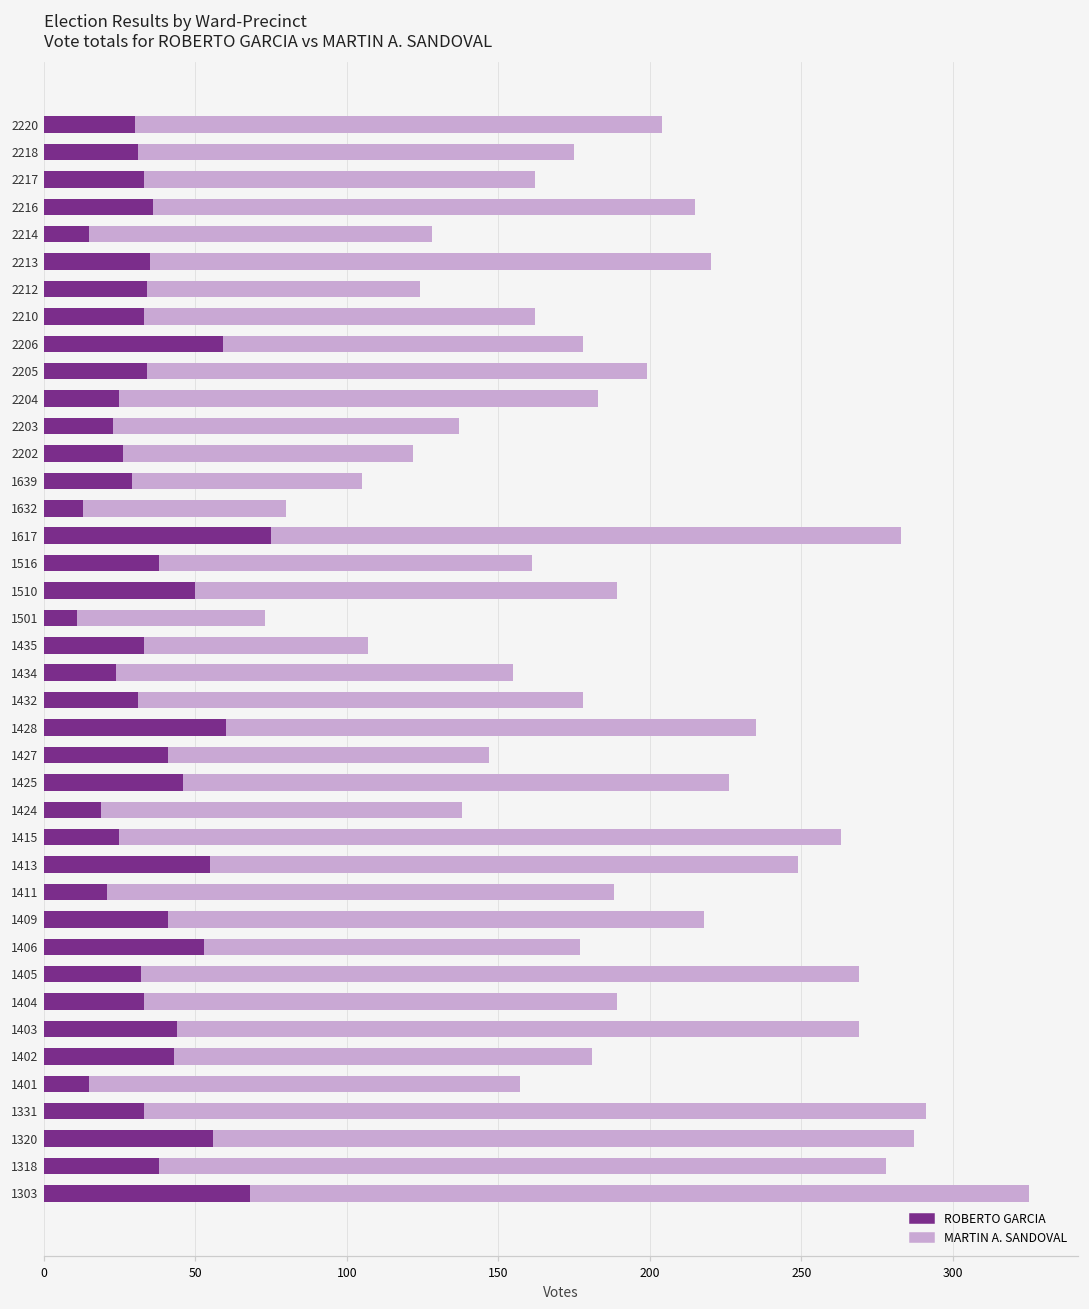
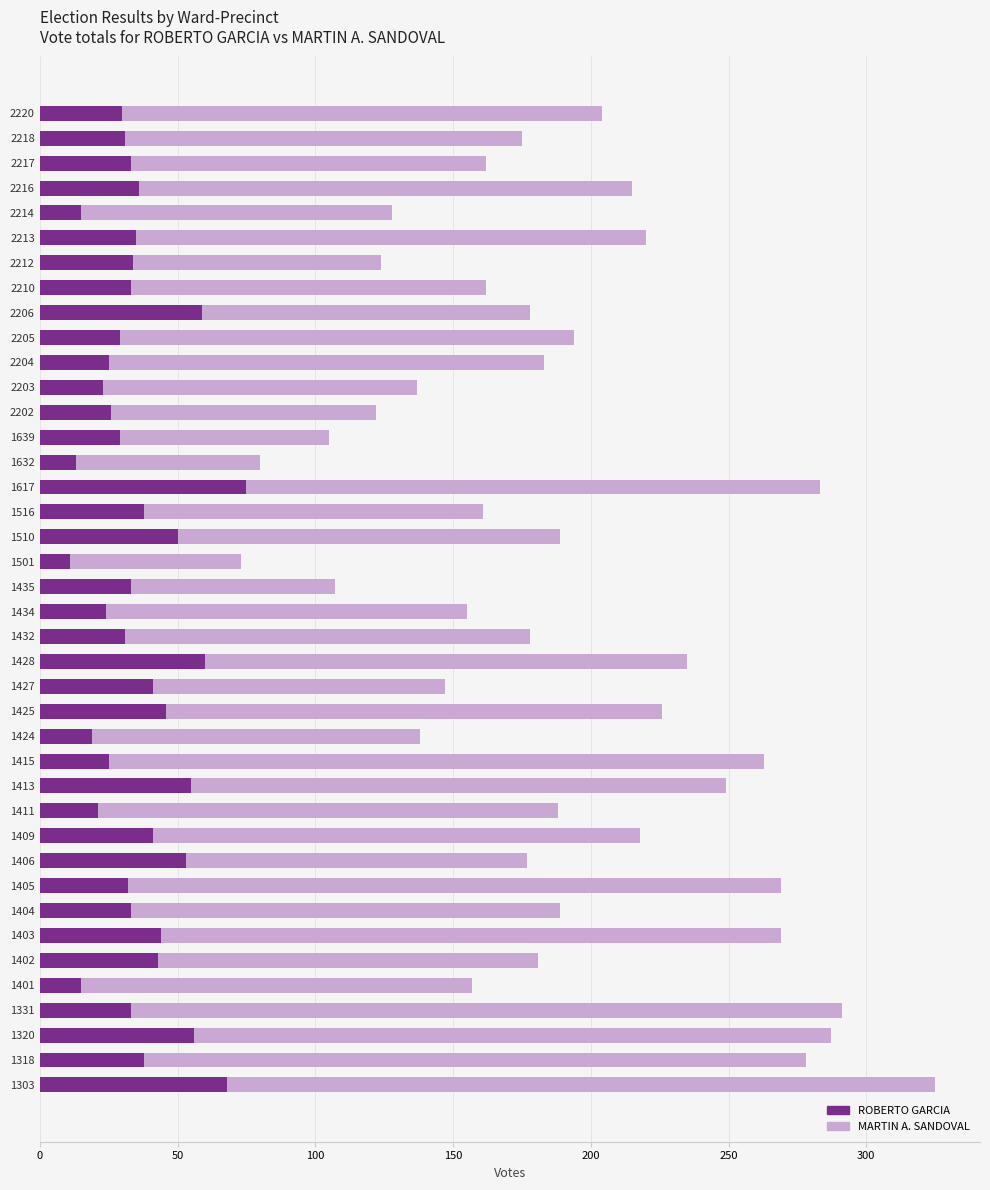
  {
    "ROBERTO GARCIA": {
      "2220": 30,
      "2218": 31,
      "2217": 33,
      "2216": 36,
      "2214": 15,
      "2213": 35,
      "2212": 34,
      "2210": 33,
      "2206": 59,
-     "2205": 34,
+     "2205": 29,
      "2204": 25,
      "2203": 23,
      "2202": 26,
      "1639": 29,
      "1632": 13,
      "1617": 75,
      "1516": 38,
      "1510": 50,
      "1501": 11,
      "1435": 33,
      "1434": 24,
      "1432": 31,
      "1428": 60,
      "1427": 41,
      "1425": 46,
      "1424": 19,
      "1415": 25,
      "1413": 55,
      "1411": 21,
      "1409": 41,
      "1406": 53,
      "1405": 32,
      "1404": 33,
      "1403": 44,
      "1402": 43,
      "1401": 15,
      "1331": 33,
      "1320": 56,
      "1318": 38,
      "1303": 68
    },
    "MARTIN A. SANDOVAL": {
      "2220": 174,
      "2218": 144,
      "2217": 129,
      "2216": 179,
      "2214": 113,
      "2213": 185,
      "2212": 90,
      "2210": 129,
      "2206": 119,
      "2205": 165,
      "2204": 158,
      "2203": 114,
      "2202": 96,
      "1639": 76,
      "1632": 67,
      "1617": 208,
      "1516": 123,
      "1510": 139,
      "1501": 62,
      "1435": 74,
      "1434": 131,
      "1432": 147,
      "1428": 175,
      "1427": 106,
      "1425": 180,
      "1424": 119,
      "1415": 238,
      "1413": 194,
      "1411": 167,
      "1409": 177,
      "1406": 124,
      "1405": 237,
      "1404": 156,
      "1403": 225,
      "1402": 138,
      "1401": 142,
      "1331": 258,
      "1320": 231,
      "1318": 240,
      "1303": 257
    }
  }
